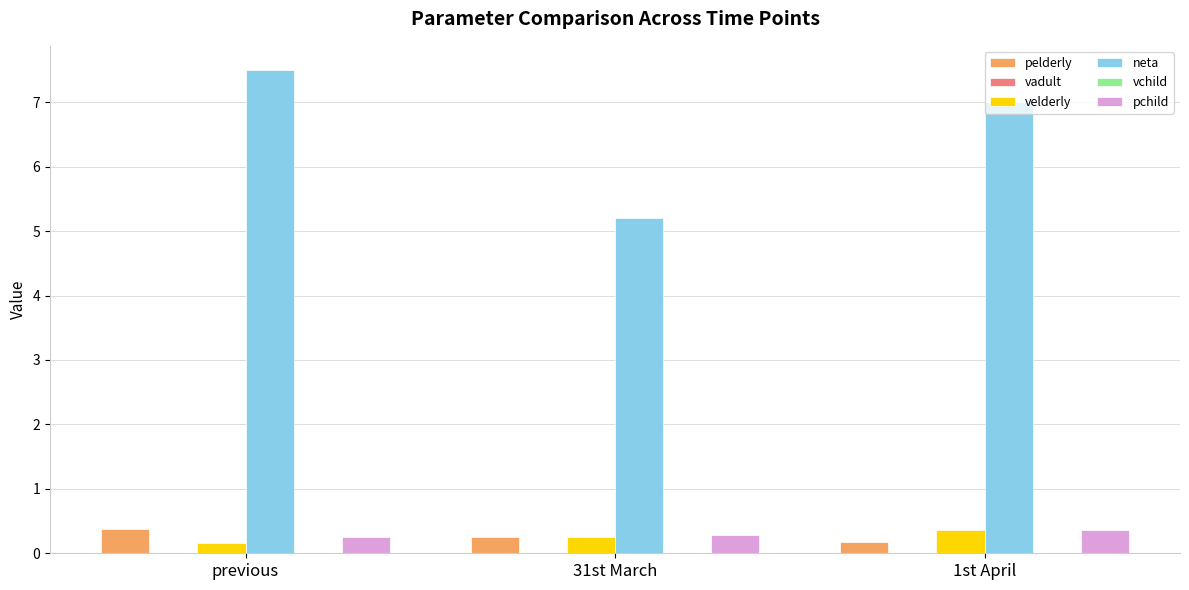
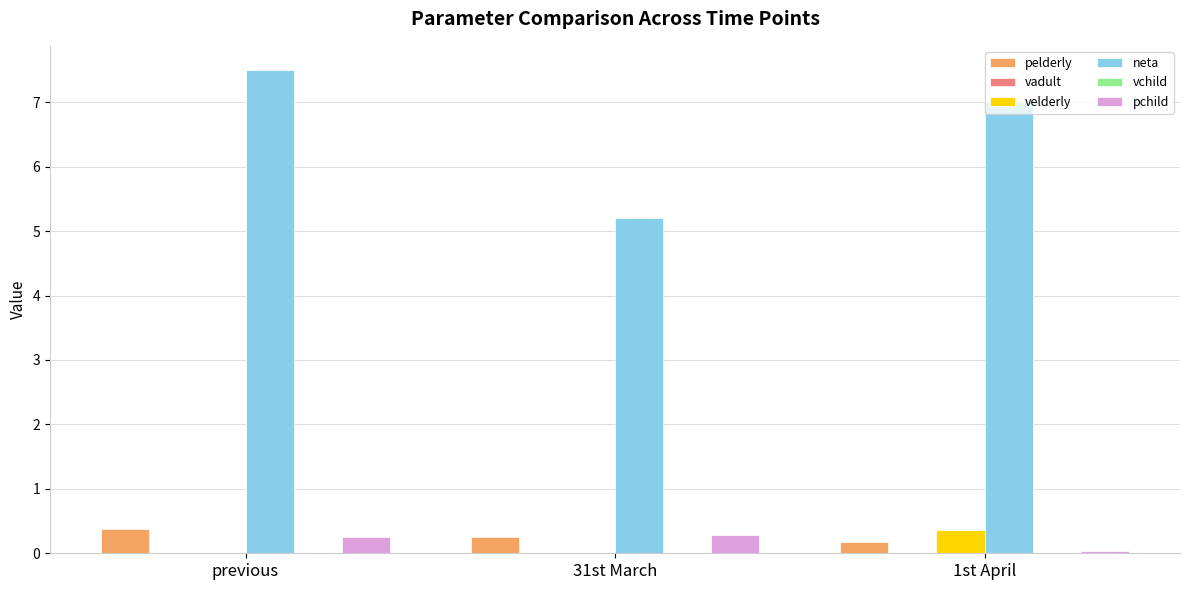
  {
    "velderly": {
-     "previous": 0.2,
-     "31st March": 0.3,
+     "previous": 0.0,
+     "31st March": 0.0,
      "1st April": 0.4
    },
    "neta": {
      "previous": 7.5,
      "31st March": 5.2
    },
    "pchild": {
      "previous": 0.3,
      "31st March": 0.3,
-     "1st April": 0.4
+     "1st April": 0.0
    }
  }
